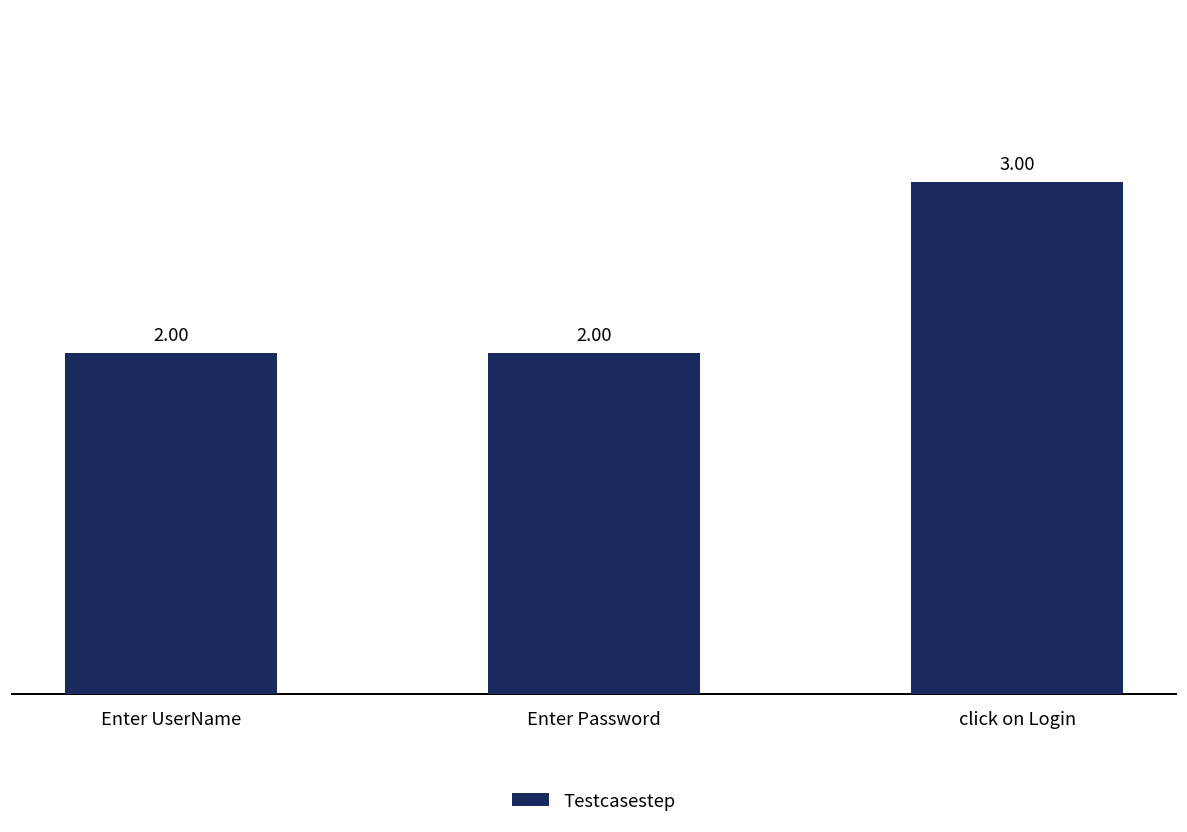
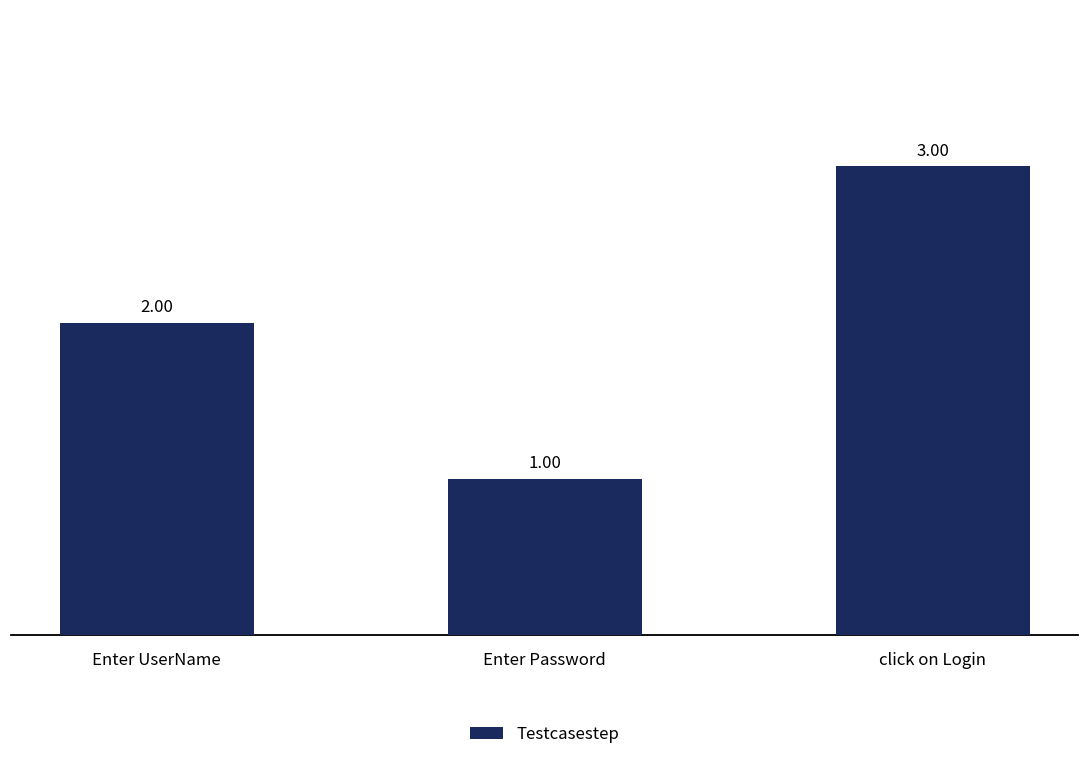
  {
    "Enter UserName": 2.00,
-   "Enter Password": 2.00,
+   "Enter Password": 1.00,
    "click on Login": 3.00
  }
